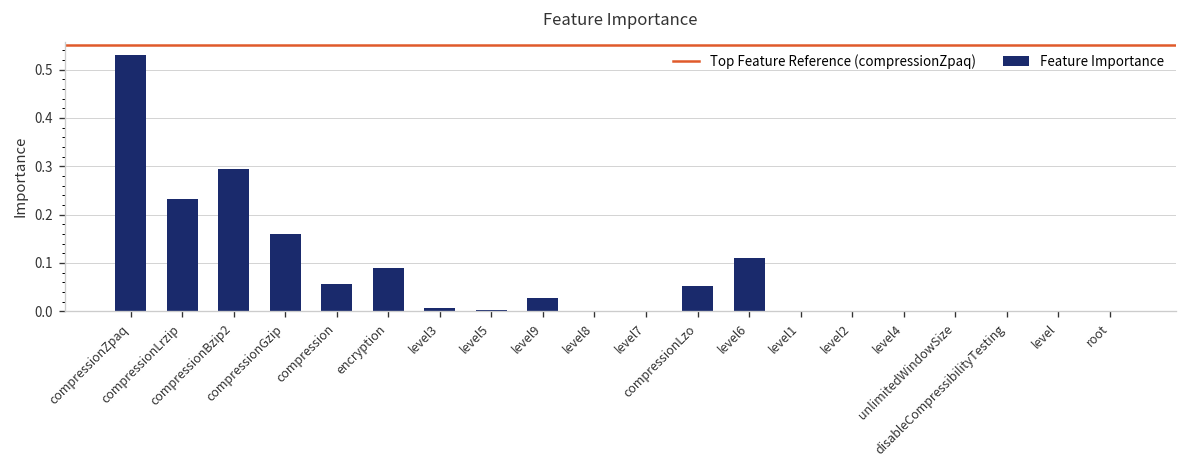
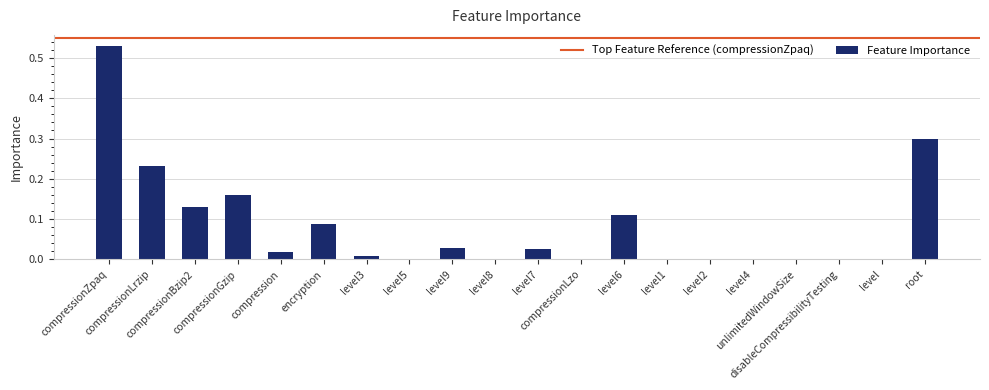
  {
    "compressionZpaq": 0.53,
    "compressionLrzip": 0.23,
-   "compressionBzip2": 0.29,
+   "compressionBzip2": 0.13,
    "compressionGzip": 0.16,
-   "compression": 0.06,
+   "compression": 0.02,
    "encryption": 0.09,
    "level3": 0.01,
    "level9": 0.03,
-   "level7": 0.00,
-   "compressionLzo": 0.05,
+   "level7": 0.03,
+   "compressionLzo": 0.00,
    "level6": 0.11,
    "level": 0.00,
-   "root": 0.0
+   "root": 0.3
  }
